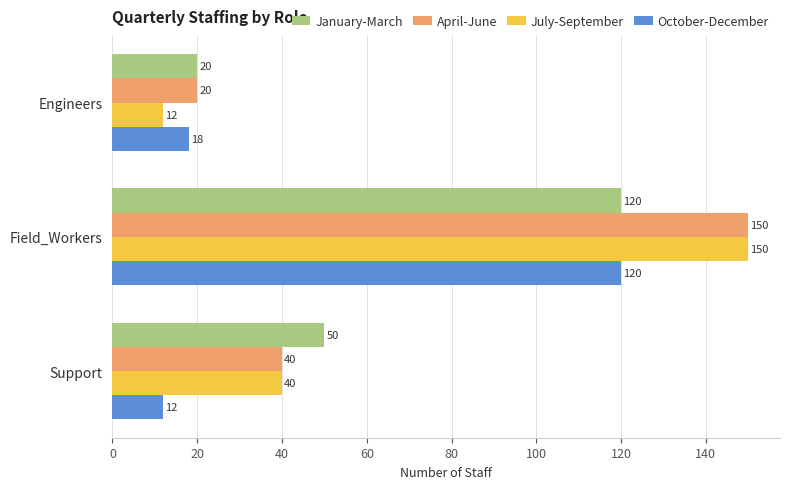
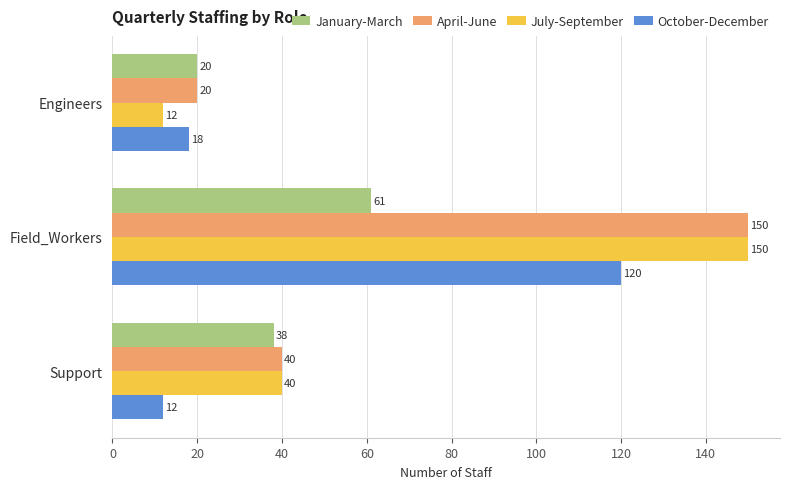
  {
    "January-March": {
      "Engineers": 20,
-     "Field_Workers": 120,
-     "Support": 50
+     "Field_Workers": 61,
+     "Support": 38
    },
    "October-December": {
      "Engineers": 18,
      "Field_Workers": 120,
      "Support": 12
    }
  }
